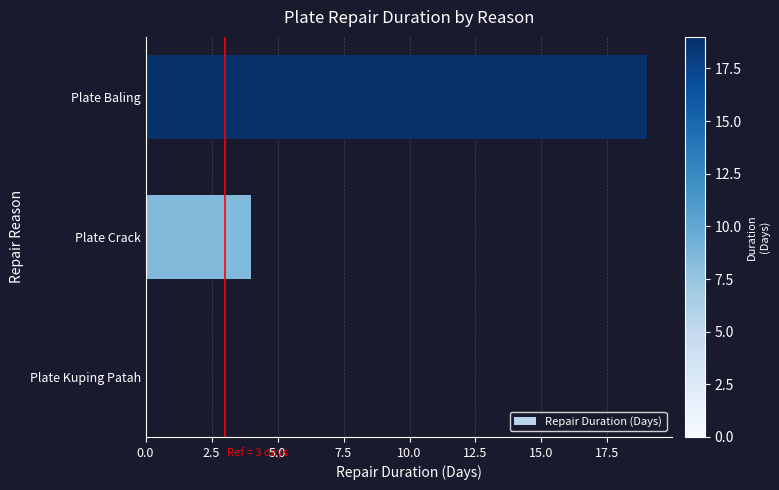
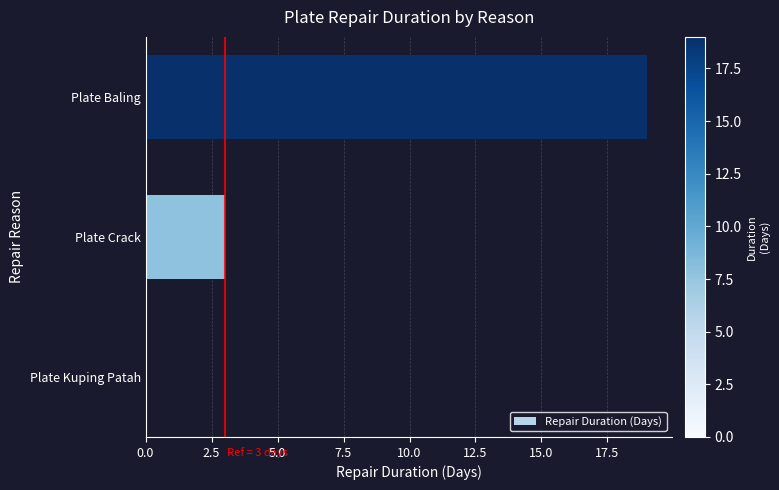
  {
    "Plate Baling": 19,
-   "Plate Crack": 4,
+   "Plate Crack": 3,
    "Plate Kuping Patah": 0
  }
